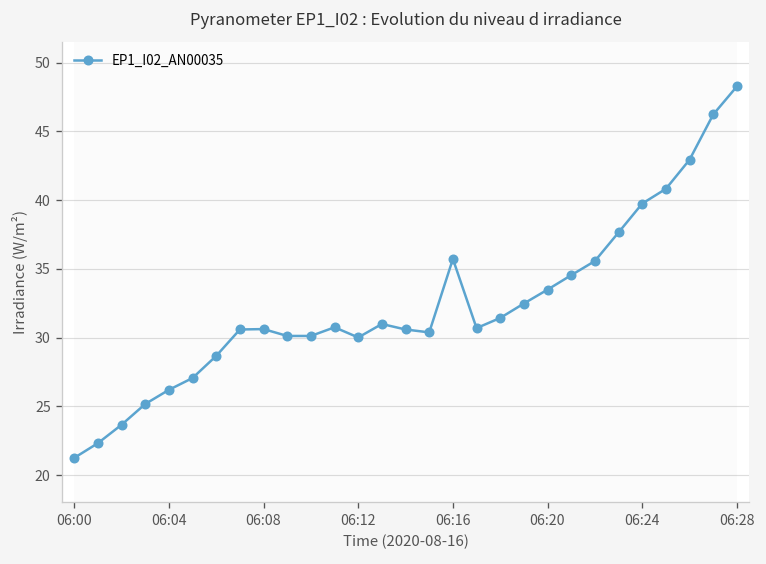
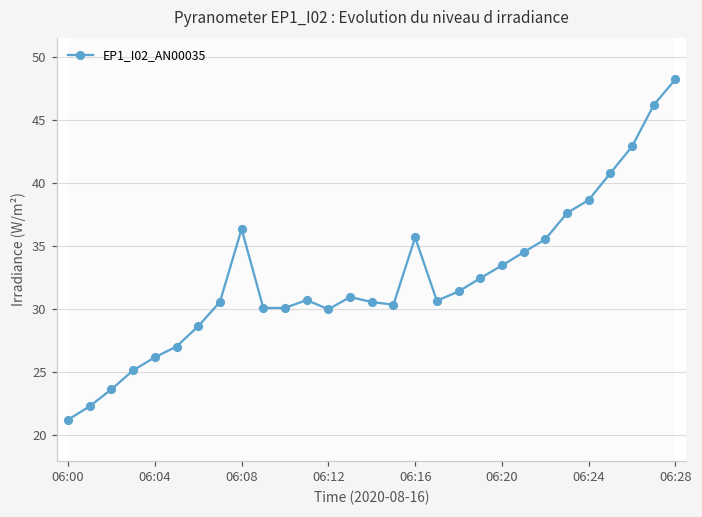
  {
    "06:00": 21.3,
    "06:04": 26.2,
-   "06:08": 30.6,
+   "06:08": 36.4,
    "06:12": 30.0,
    "06:16": 35.7,
    "06:20": 33.5,
-   "06:24": 39.8,
+   "06:24": 38.7,
    "06:28": 48.3
  }
